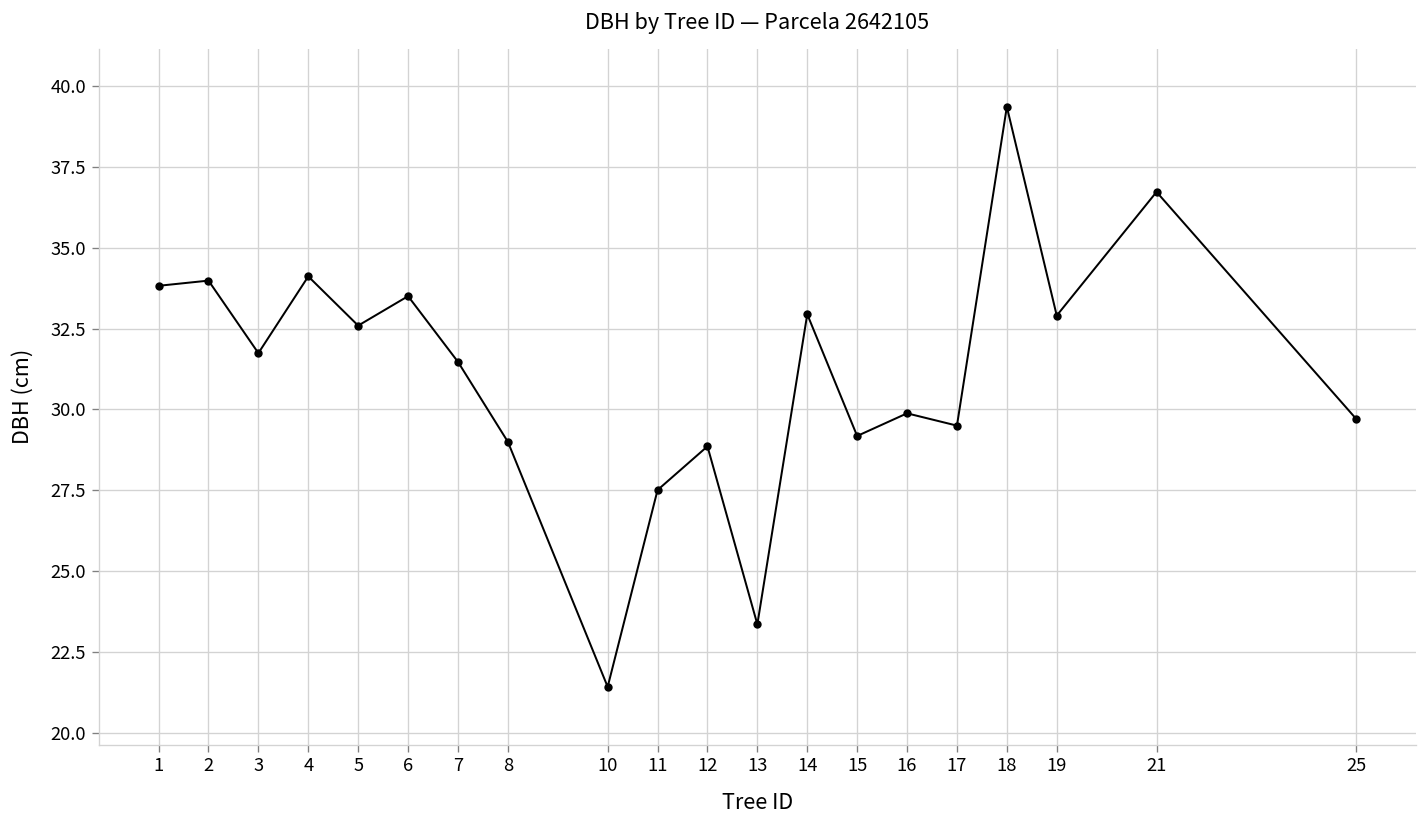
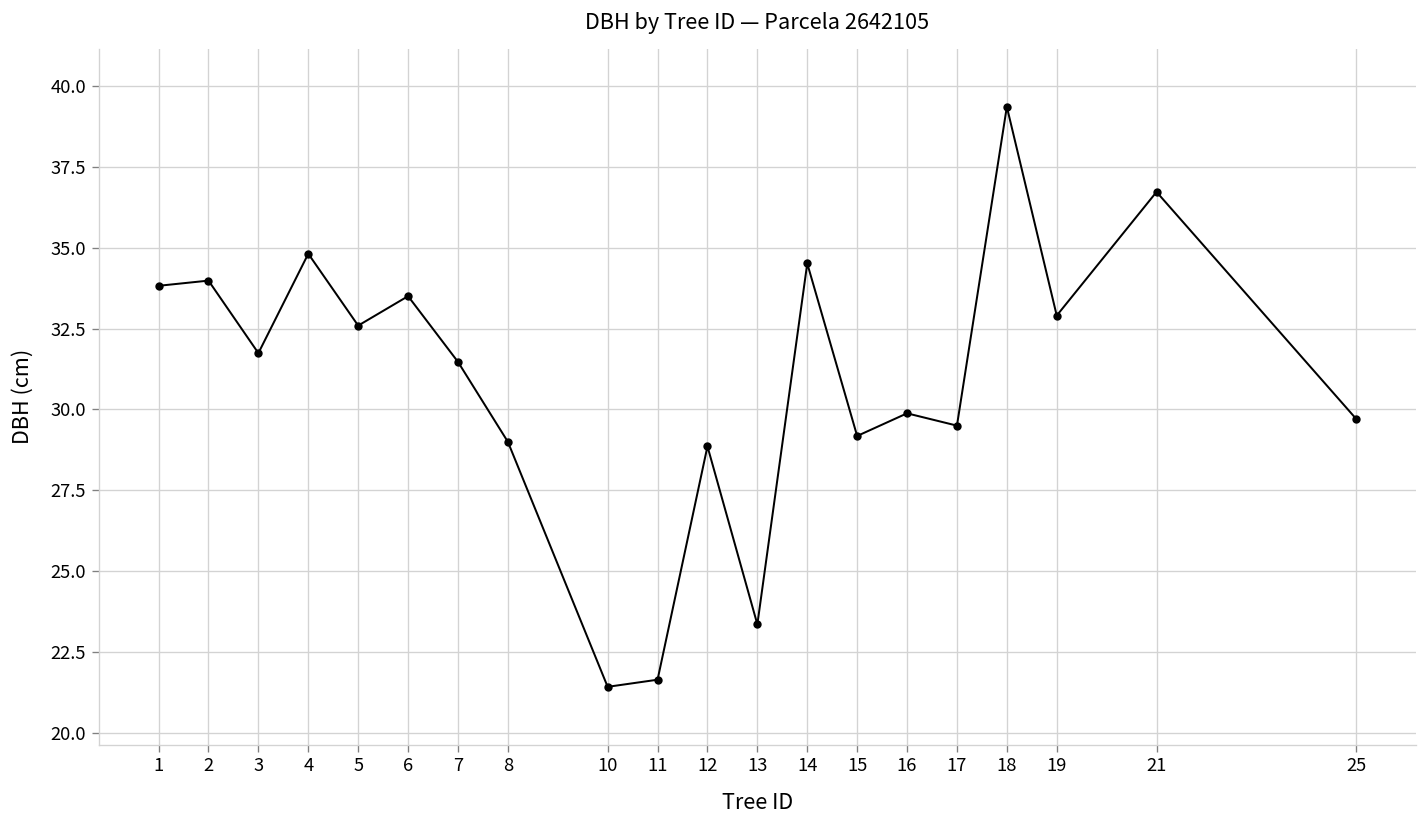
  {
    "1": 33.8,
    "2": 34.0,
    "3": 31.7,
-   "4": 34.1,
+   "4": 34.8,
    "5": 32.6,
    "6": 33.5,
    "7": 31.5,
    "8": 29.0,
    "10": 21.4,
-   "11": 27.5,
+   "11": 21.7,
    "12": 28.9,
    "13": 23.4,
-   "14": 32.9,
+   "14": 34.5,
    "15": 29.2,
    "16": 29.9,
    "17": 29.5,
    "18": 39.4,
    "19": 32.9,
    "21": 36.7,
    "25": 29.7
  }
